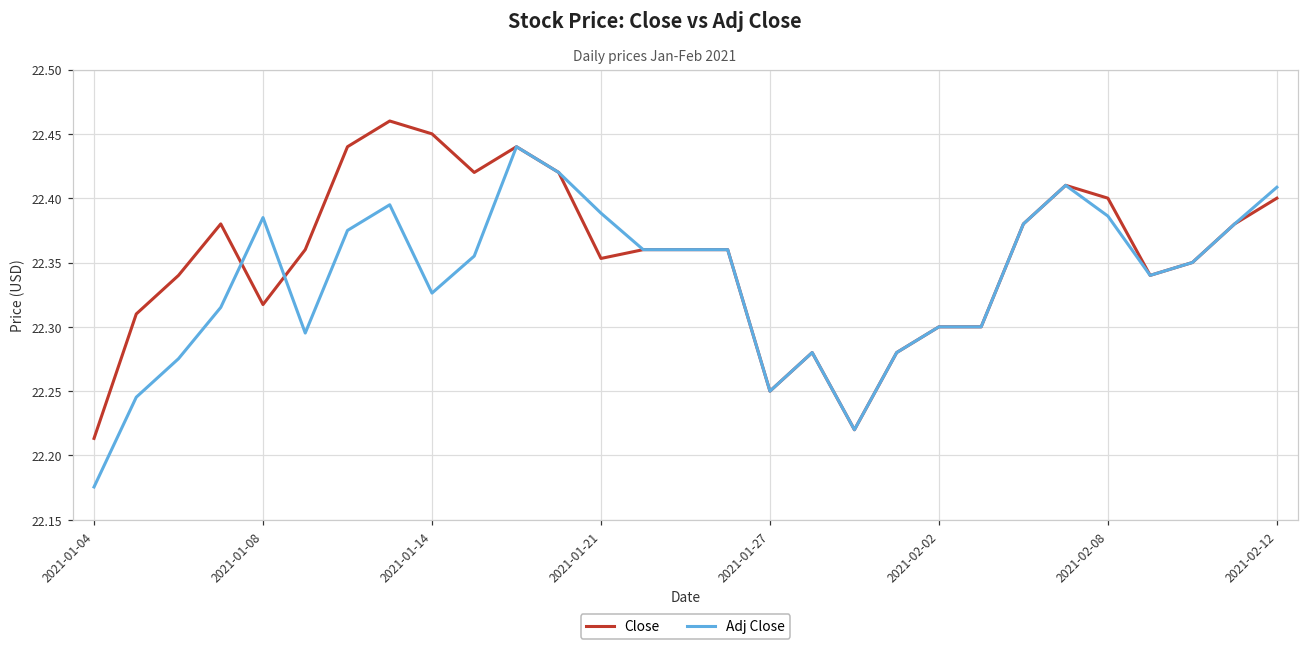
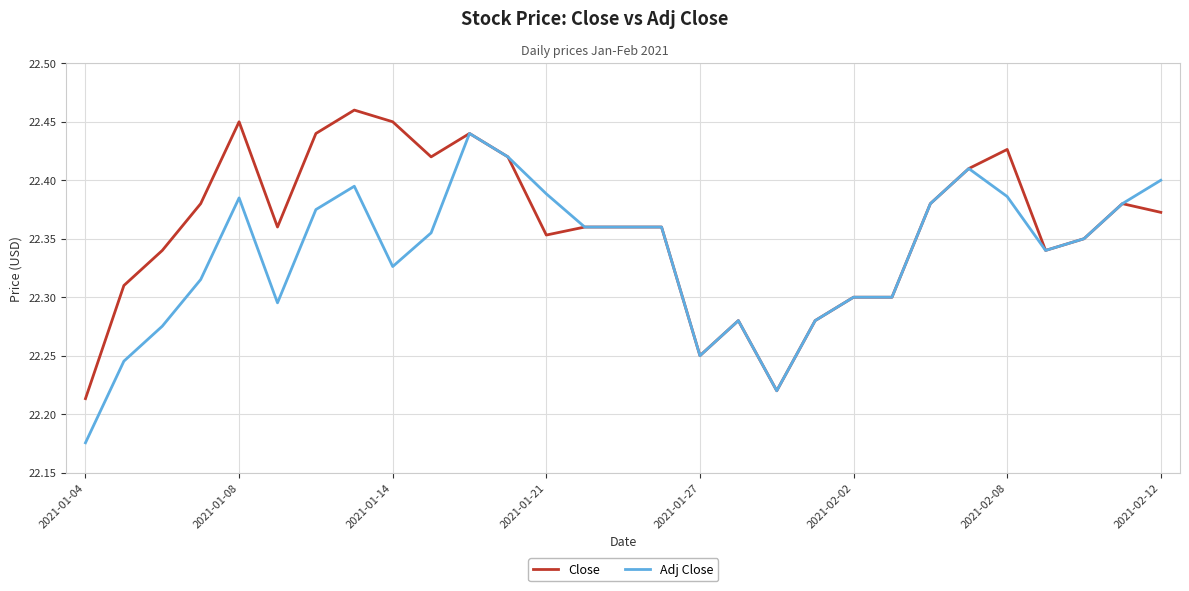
  {
    "Close": {
      "2021-01-04": 22.213,
-     "2021-01-08": 22.317,
+     "2021-01-08": 22.450,
      "2021-01-14": 22.450,
      "2021-01-21": 22.353,
-     "2021-02-08": 22.400,
-     "2021-02-12": 22.400
+     "2021-02-08": 22.426,
+     "2021-02-12": 22.373
    },
    "Adj Close": {
      "2021-01-04": 22.176,
      "2021-01-08": 22.385,
      "2021-01-14": 22.326,
      "2021-01-21": 22.388,
      "2021-02-08": 22.386,
-     "2021-02-12": 22.409
+     "2021-02-12": 22.400
    }
  }
